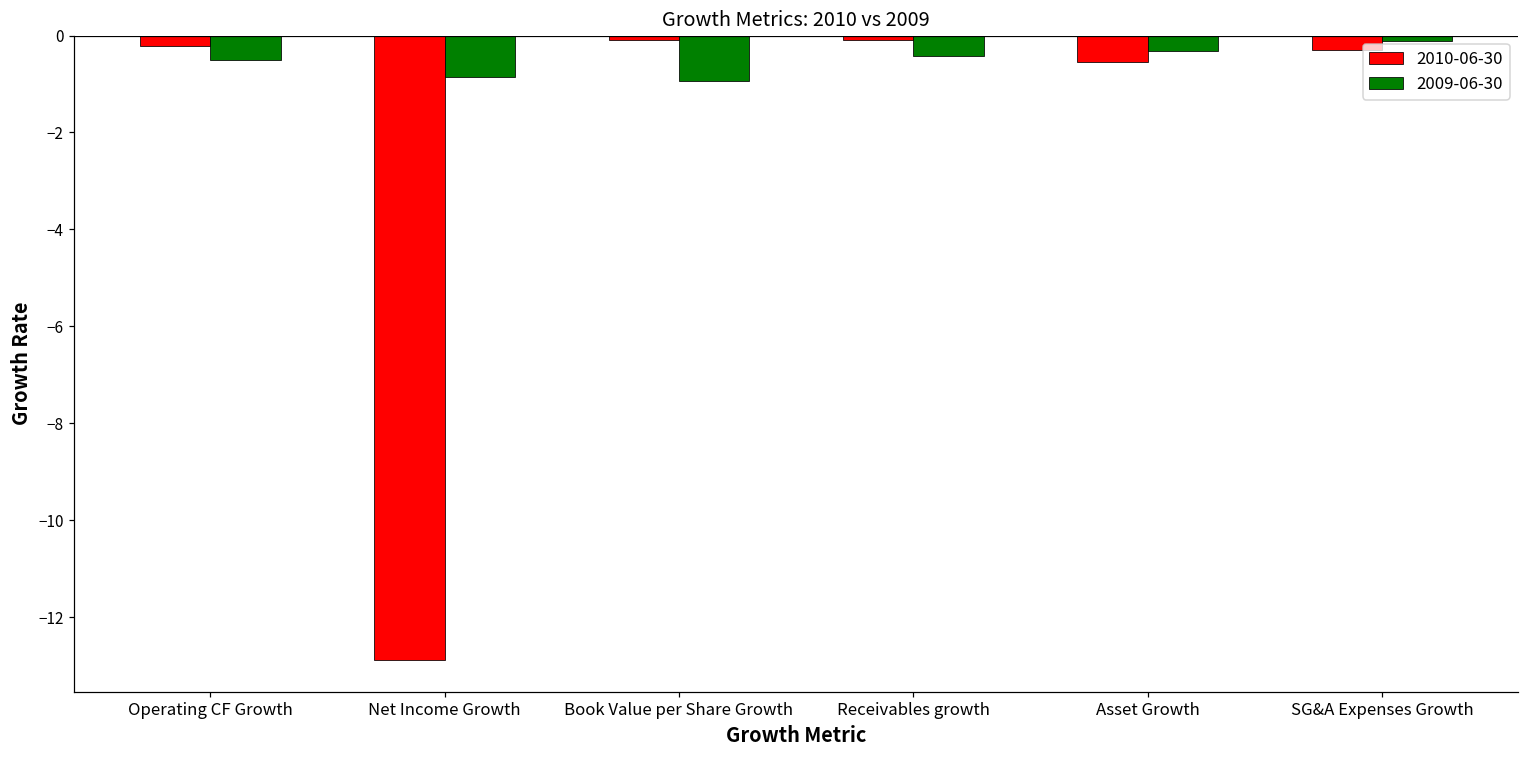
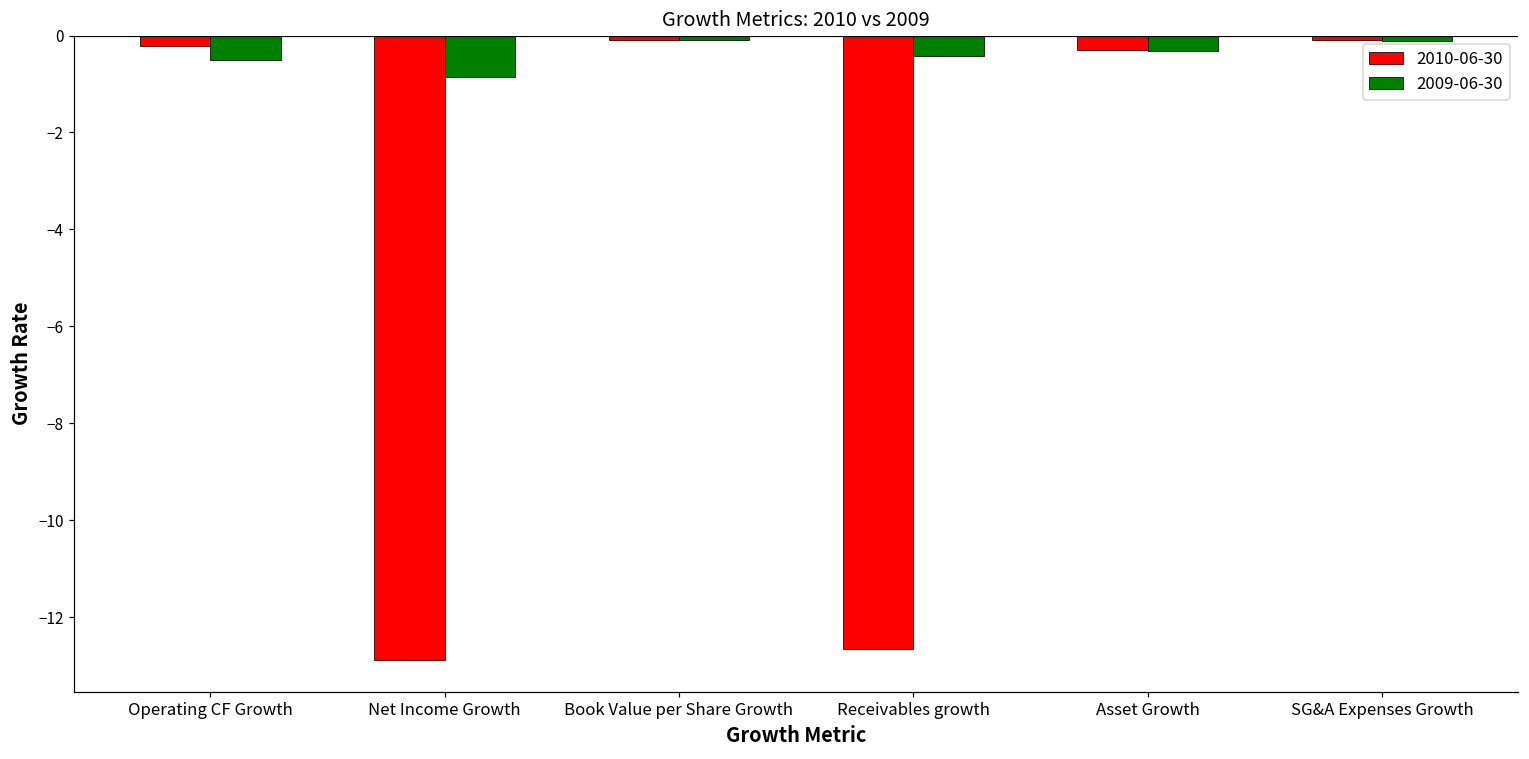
  {
    "2010-06-30": {
      "Operating CF Growth": -0.2,
      "Net Income Growth": -12.9,
      "Book Value per Share Growth": -0.1,
-     "Receivables growth": -0.1,
-     "Asset Growth": -0.5,
-     "SG&A Expenses Growth": -0.3
+     "Receivables growth": -12.7,
+     "Asset Growth": -0.3,
+     "SG&A Expenses Growth": -0.1
    },
    "2009-06-30": {
      "Operating CF Growth": -0.5,
      "Net Income Growth": -0.9,
-     "Book Value per Share Growth": -0.9,
+     "Book Value per Share Growth": -0.1,
      "Receivables growth": -0.4,
      "Asset Growth": -0.3,
      "SG&A Expenses Growth": -0.1
    }
  }
